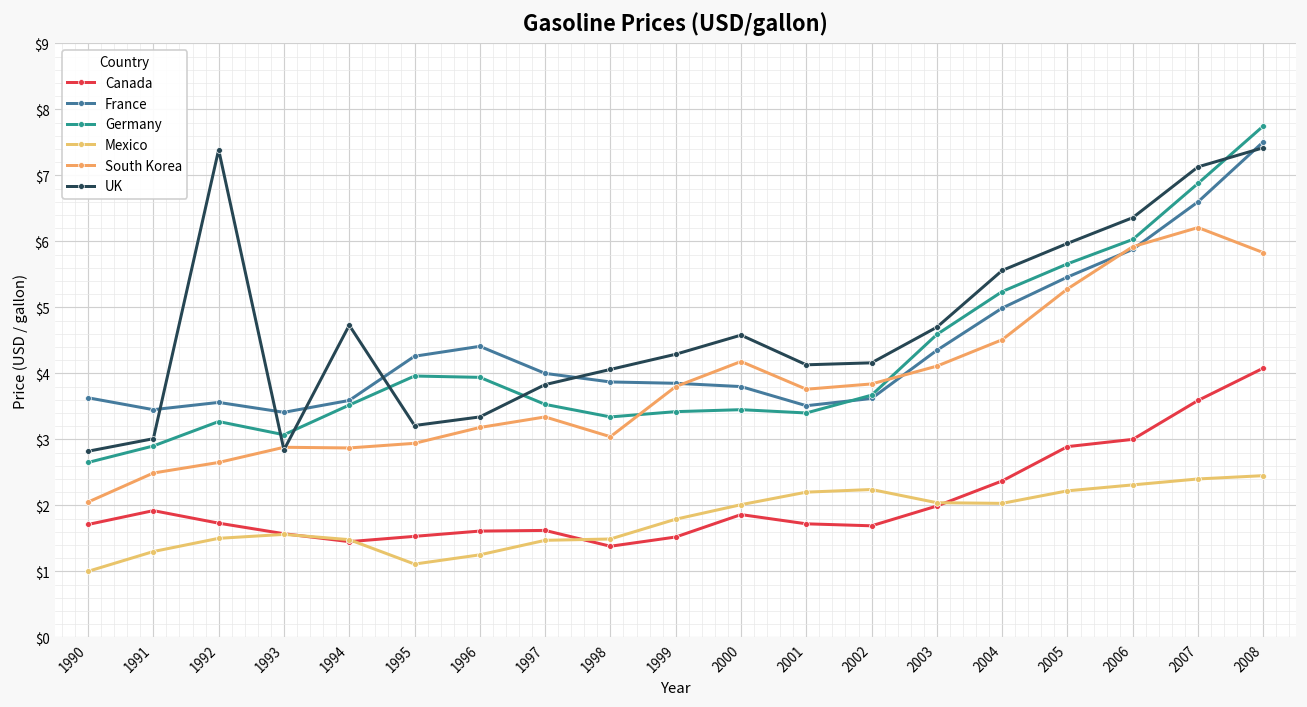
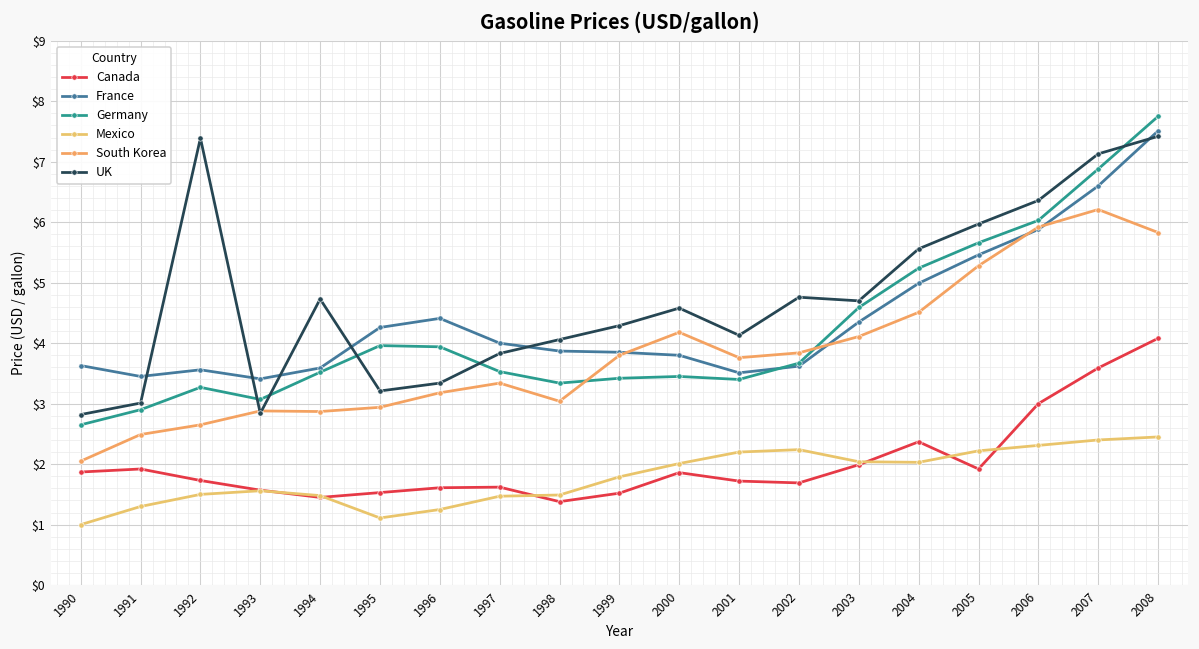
  {
    "Canada": {
-     "1990": "$1.7",
+     "1990": "$1.9",
      "1991": "$1.9",
      "1992": "$1.7",
      "1995": "$1.5",
      "1996": "$1.6",
      "1997": "$1.6",
      "1998": "$1.4",
      "1999": "$1.5",
      "2000": "$1.9",
      "2001": "$1.7",
      "2002": "$1.7",
      "2003": "$2.0",
      "2004": "$2.4",
-     "2005": "$2.9",
+     "2005": "$1.9",
      "2006": "$3.0",
      "2007": "$3.6",
      "2008": "$4.1"
    },
    "UK": {
      "1990": "$2.8",
      "1991": "$3.0",
      "1992": "$7.4",
      "1994": "$4.7",
      "1995": "$3.2",
      "1996": "$3.3",
      "1997": "$3.8",
      "1998": "$4.1",
      "1999": "$4.3",
      "2000": "$4.6",
      "2001": "$4.1",
-     "2002": "$4.2",
+     "2002": "$4.8",
      "2003": "$4.7",
      "2004": "$5.6",
      "2005": "$6.0",
      "2006": "$6.4",
      "2007": "$7.1",
      "2008": "$7.4"
    }
  }
